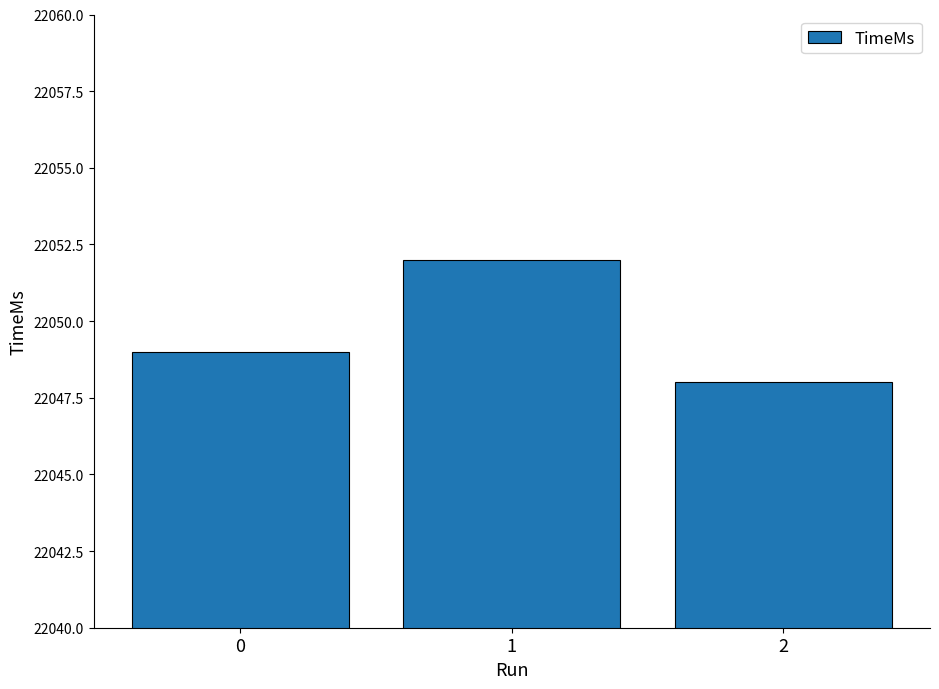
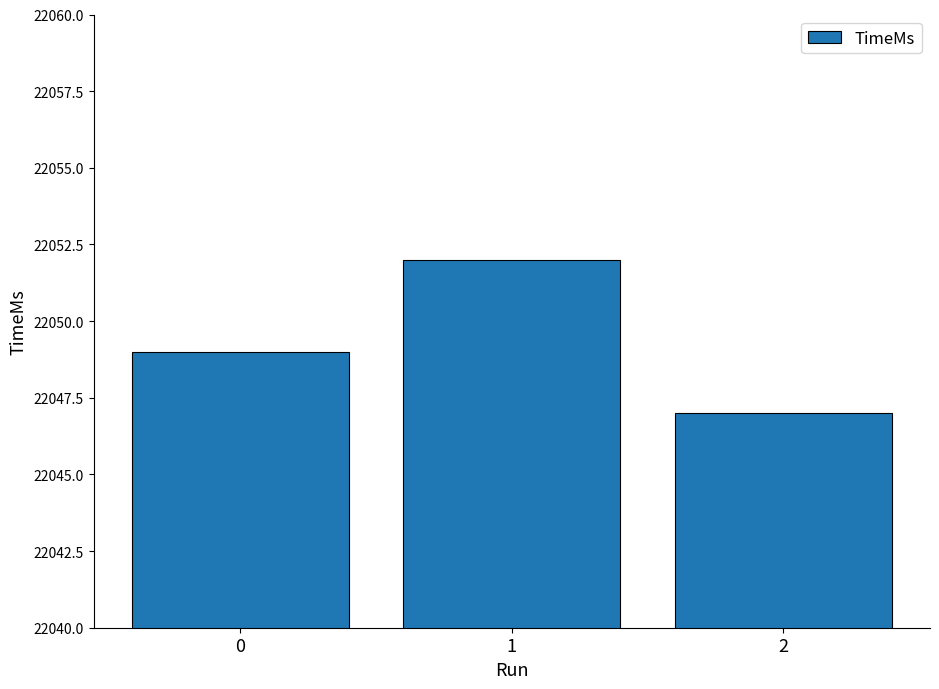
  {
    "0": 22049,
    "1": 22052,
-   "2": 22048
+   "2": 22047
  }
